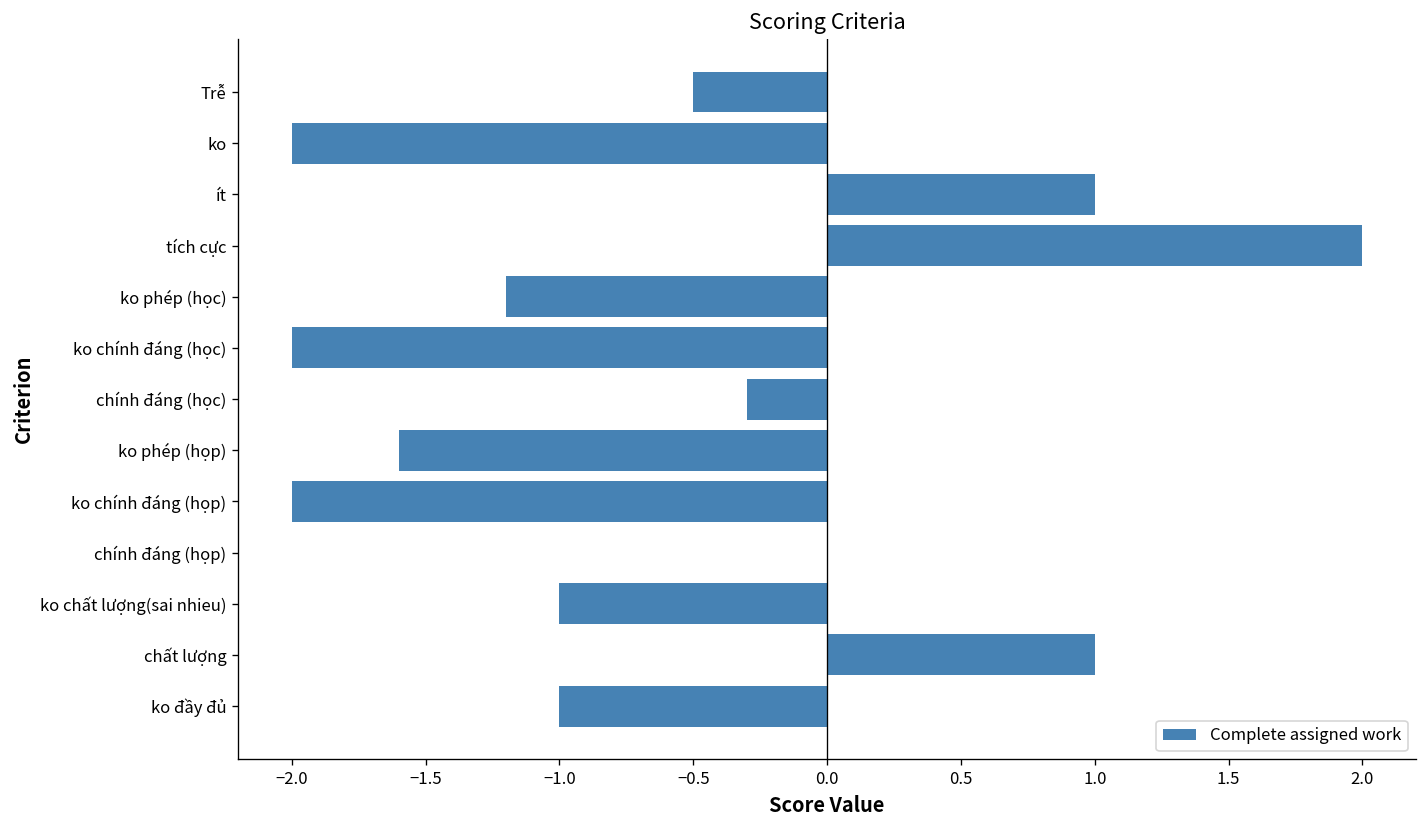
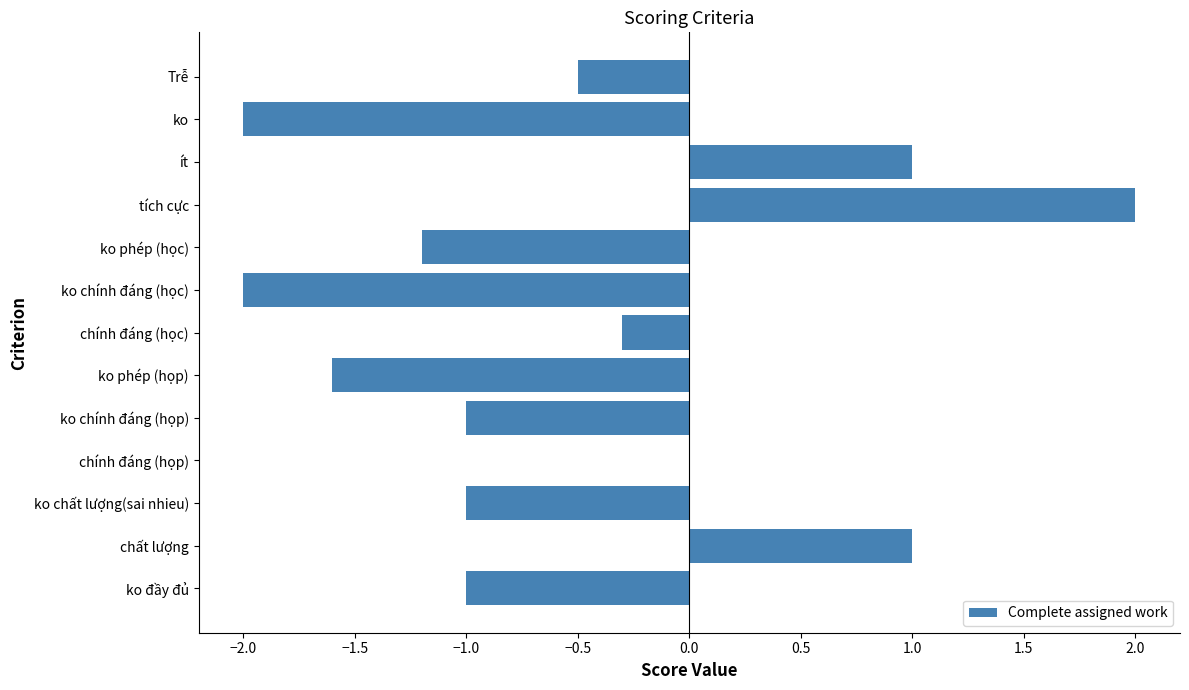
  {
    "Trễ": -0.50,
    "ko": -2,
    "ít": 1,
    "tích cực": 2,
    "ko phép (học)": -1.20,
    "ko chính đáng (học)": -2,
    "chính đáng (học)": -0.30,
    "ko phép (họp)": -1.60,
-   "ko chính đáng (họp)": -2,
+   "ko chính đáng (họp)": -1,
    "chính đáng (họp)": 0,
    "ko chất lượng(sai nhieu)": -1,
    "chất lượng": 1,
    "ko đầy đủ": -1
  }
